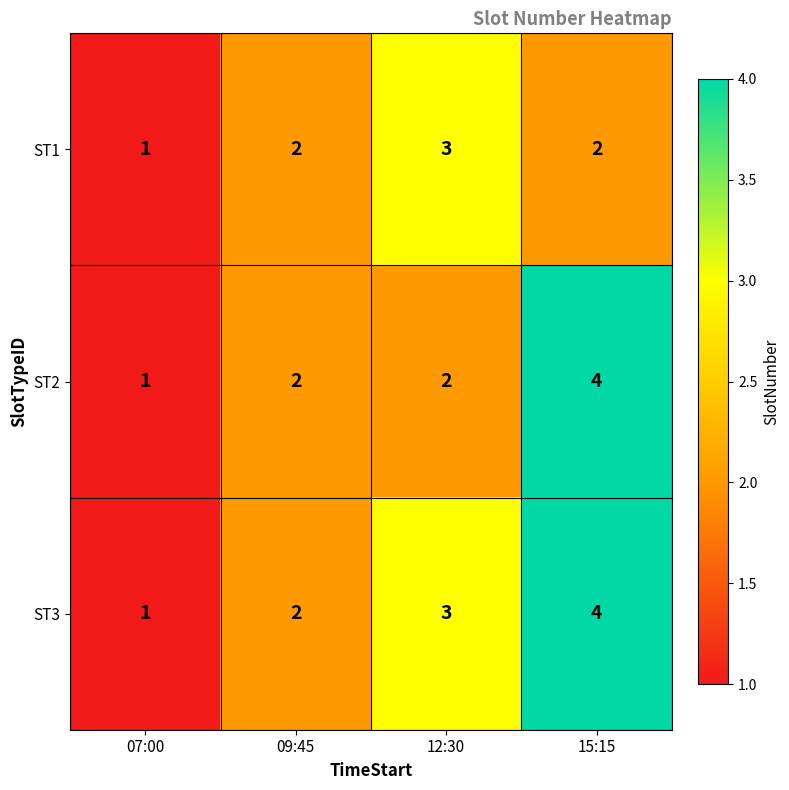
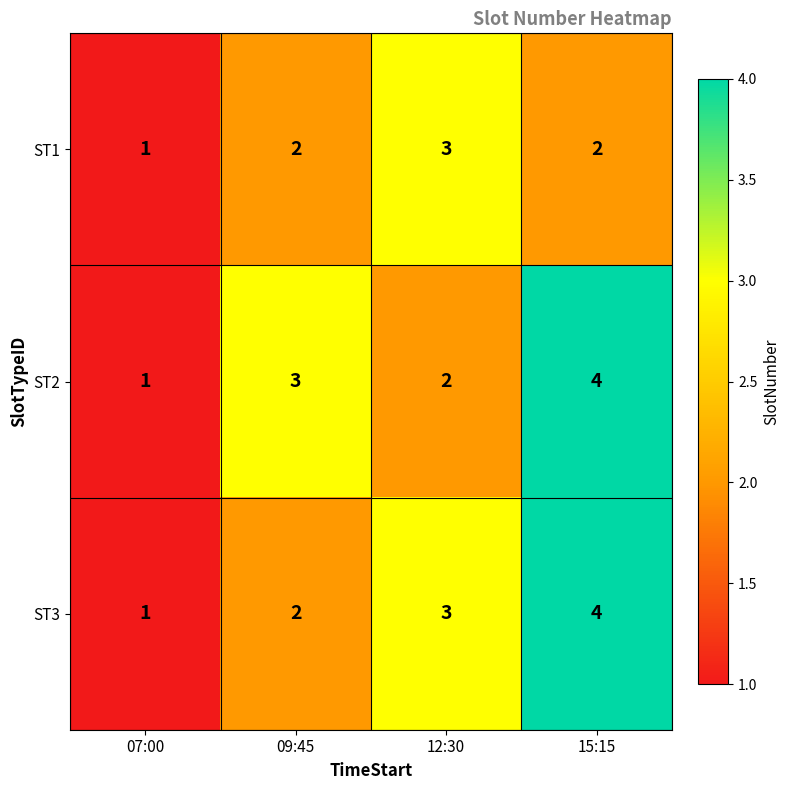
  {
    "ST1": {
      "07:00": 1,
      "09:45": 2,
      "12:30": 3,
      "15:15": 2
    },
    "ST2": {
      "07:00": 1,
-     "09:45": 2,
+     "09:45": 3,
      "12:30": 2,
      "15:15": 4
    },
    "ST3": {
      "07:00": 1,
      "09:45": 2,
      "12:30": 3,
      "15:15": 4
    }
  }
